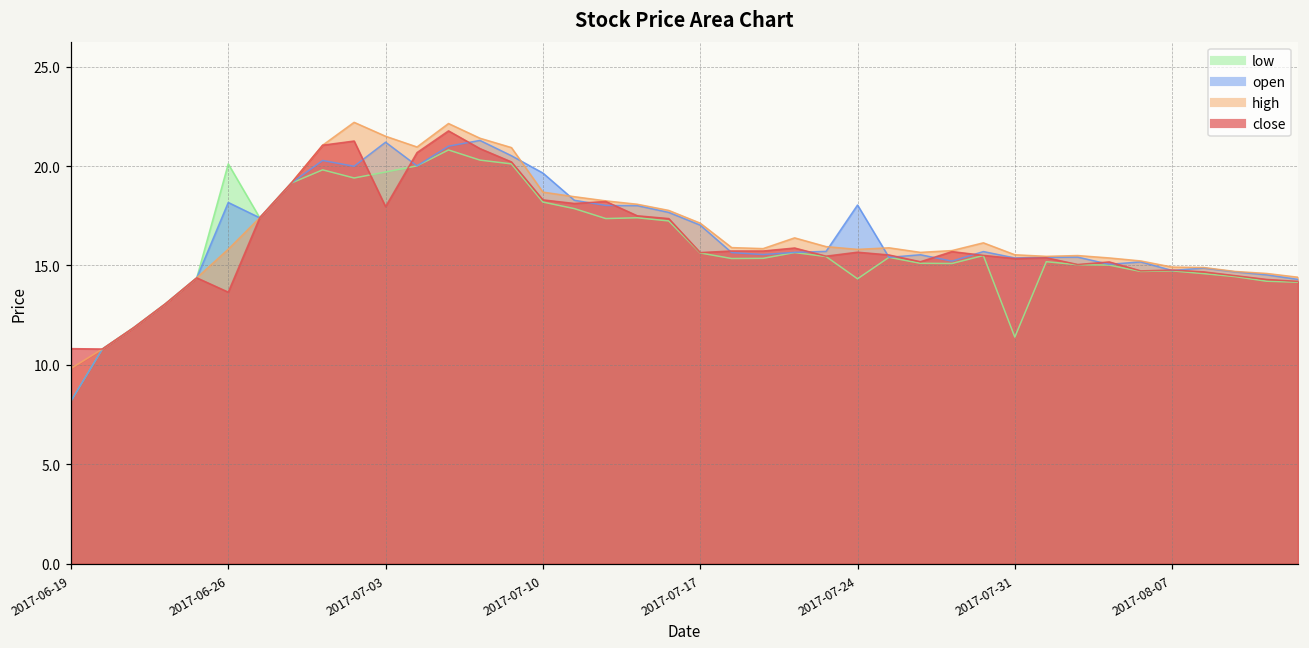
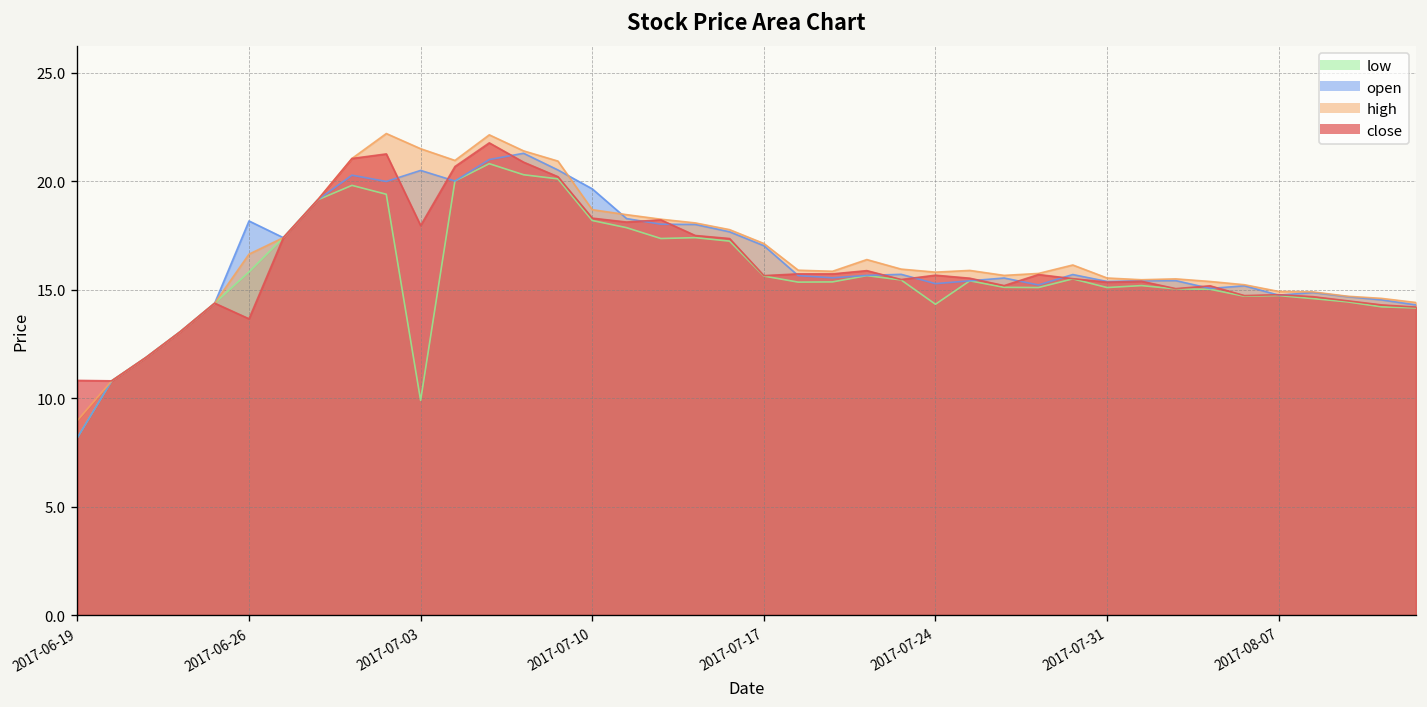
  {
    "low": {
-     "2017-06-26": 20.1,
-     "2017-07-03": 19.7,
+     "2017-06-26": 15.8,
+     "2017-07-03": 9.9,
      "2017-07-24": 14.3,
-     "2017-07-31": 11.4
+     "2017-07-31": 15.1
    },
    "open": {
      "2017-06-26": 18.2,
-     "2017-07-03": 21.2,
+     "2017-07-03": 20.5,
      "2017-07-10": 19.7,
-     "2017-07-24": 18.0
+     "2017-07-24": 15.3
    },
    "high": {
-     "2017-06-19": 9.8,
-     "2017-06-26": 15.8,
+     "2017-06-19": 9.0,
+     "2017-06-26": 16.6,
      "2017-07-03": 21.5,
      "2017-07-10": 18.7,
      "2017-07-24": 15.8,
      "2017-07-31": 15.5,
      "2017-08-07": 14.9
    },
    "close": {
      "2017-06-19": 10.8,
      "2017-06-26": 13.7,
      "2017-07-03": 18.0,
      "2017-07-24": 15.7
    }
  }
